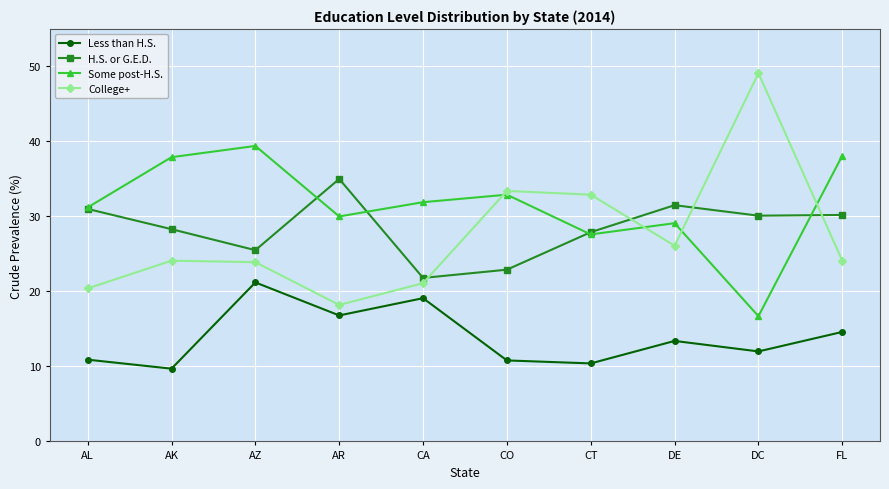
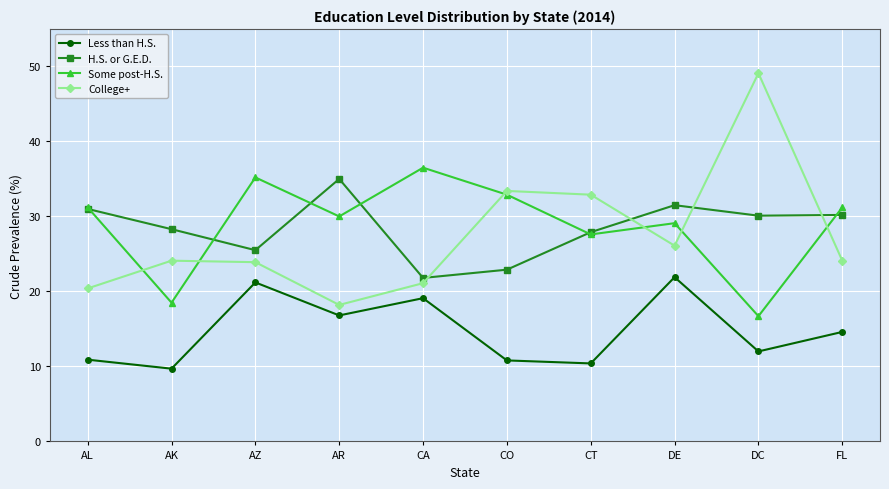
  {
    "Less than H.S.": {
      "AL": 11,
      "AK": 10,
      "AZ": 21,
      "AR": 17,
      "CA": 19,
      "CO": 11,
      "CT": 10,
-     "DE": 13,
+     "DE": 22,
      "DC": 12,
      "FL": 15
    },
    "H.S. or G.E.D.": {
      "AK": 28,
      "AZ": 26,
      "AR": 35,
      "CA": 22,
      "CO": 23,
      "DE": 32,
      "DC": 30,
      "FL": 30
    },
    "Some post-H.S.": {
-     "AK": 38,
-     "AZ": 39,
+     "AK": 19,
+     "AZ": 35,
      "AR": 30,
-     "CA": 32,
+     "CA": 37,
      "CO": 33,
      "DE": 29,
      "DC": 17,
-     "FL": 38
+     "FL": 31
    },
    "College+": {
      "AL": 20,
      "AK": 24,
      "AZ": 24,
      "AR": 18,
      "CA": 21,
      "CO": 33,
      "CT": 33,
      "DE": 26,
      "DC": 49,
      "FL": 24
    }
  }
